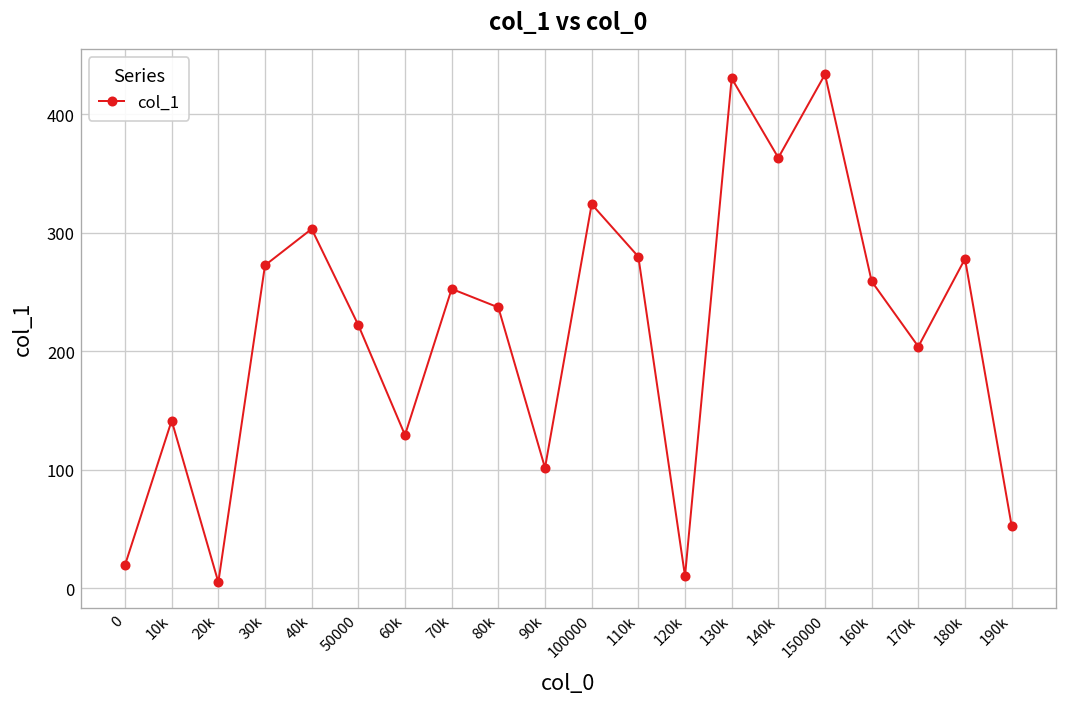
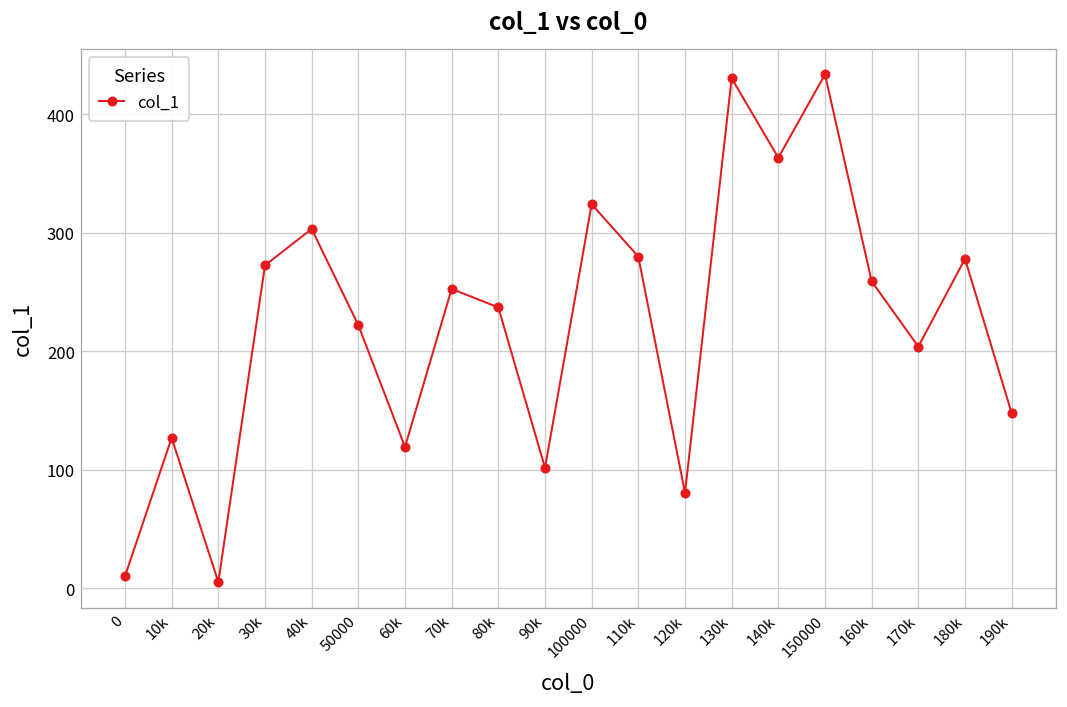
  {
-   "0": 20,
-   "10k": 140,
+   "0": 10,
+   "10k": 130,
    "20k": 0,
    "30k": 270,
    "40k": 300,
    "50000": 220,
-   "60k": 130,
+   "60k": 120,
    "70k": 250,
    "80k": 240,
    "90k": 100,
    "100000": 320,
    "110k": 280,
-   "120k": 10,
+   "120k": 80,
    "130k": 430,
    "140k": 360,
    "150000": 430,
    "160k": 260,
    "170k": 200,
    "180k": 280,
-   "190k": 50
+   "190k": 150
  }
